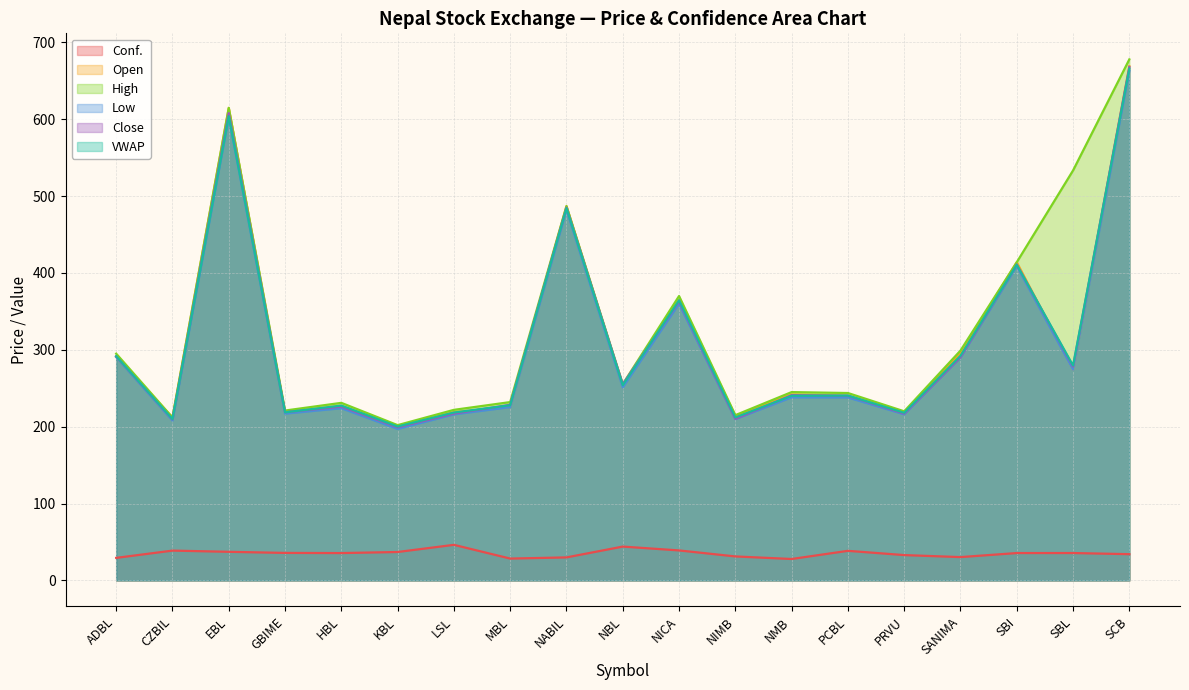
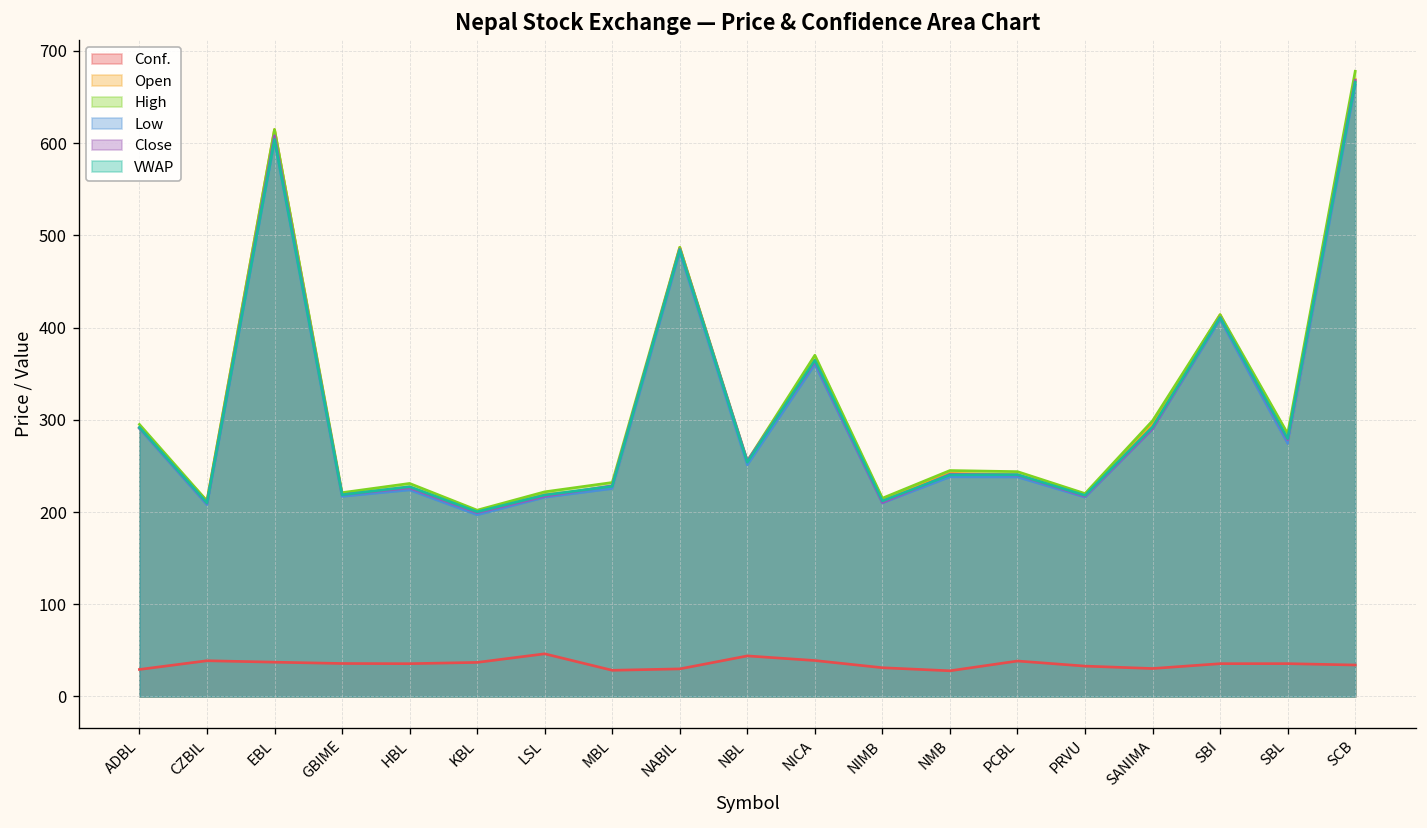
  {
    "High": {
      "HBL": 230,
      "MBL": 230,
      "NICA": 370,
-     "SBL": 530,
+     "SBL": 290,
      "SCB": 680
    }
  }
